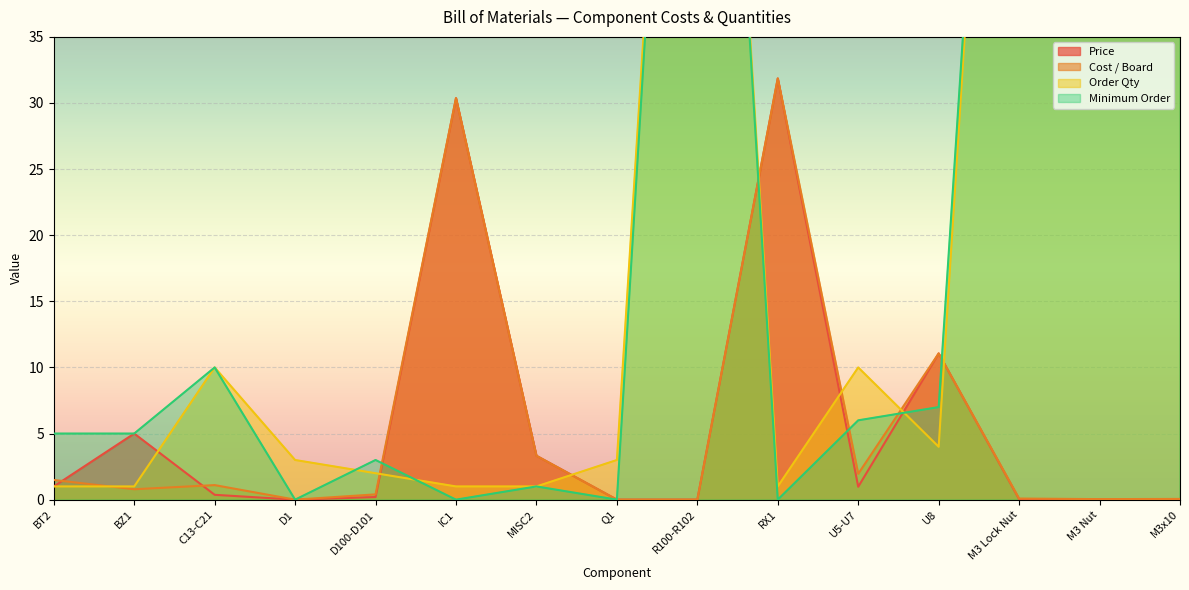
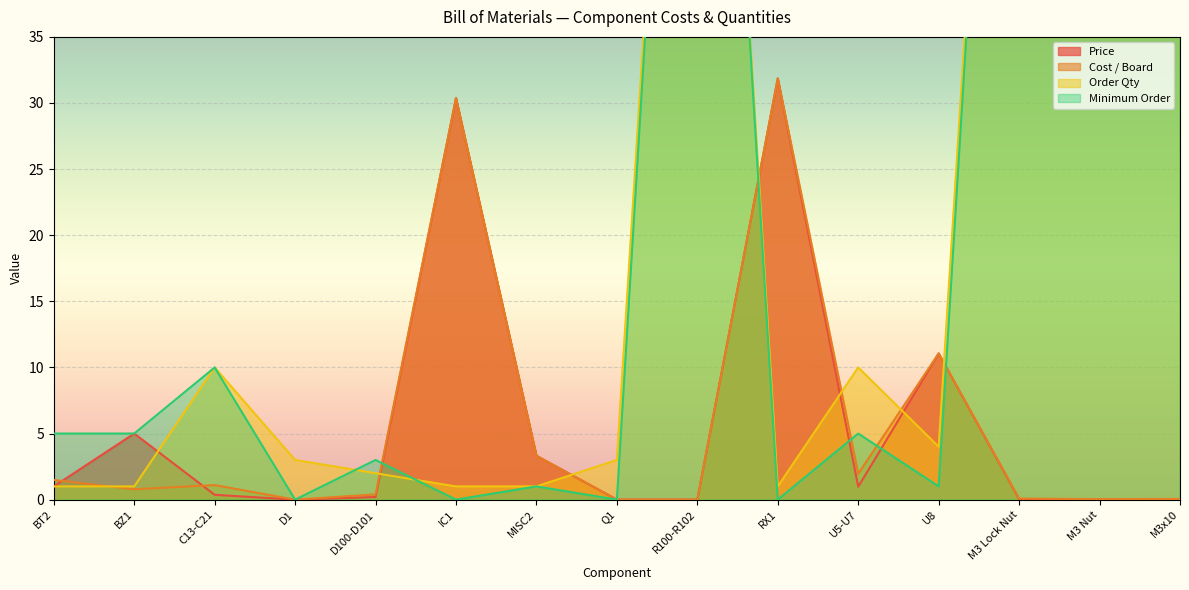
  {
    "Order Qty": {
      "BZ1": 1,
      "D1": 3,
      "D100-D101": 2,
      "IC1": 1,
      "Q1": 3,
      "RX1": 1,
      "U5-U7": 10,
      "U8": 4
    },
    "Minimum Order": {
      "BT2": 5,
      "D100-D101": 3,
      "IC1": 0,
      "RX1": 0,
-     "U5-U7": 6,
-     "U8": 7
+     "U5-U7": 5,
+     "U8": 1
    }
  }
